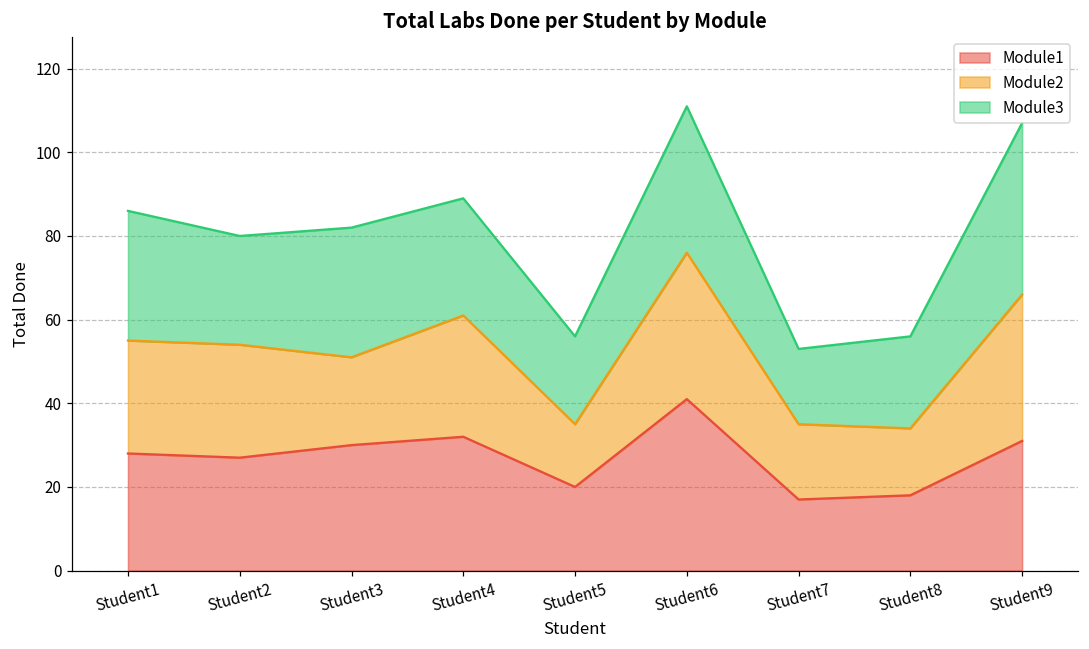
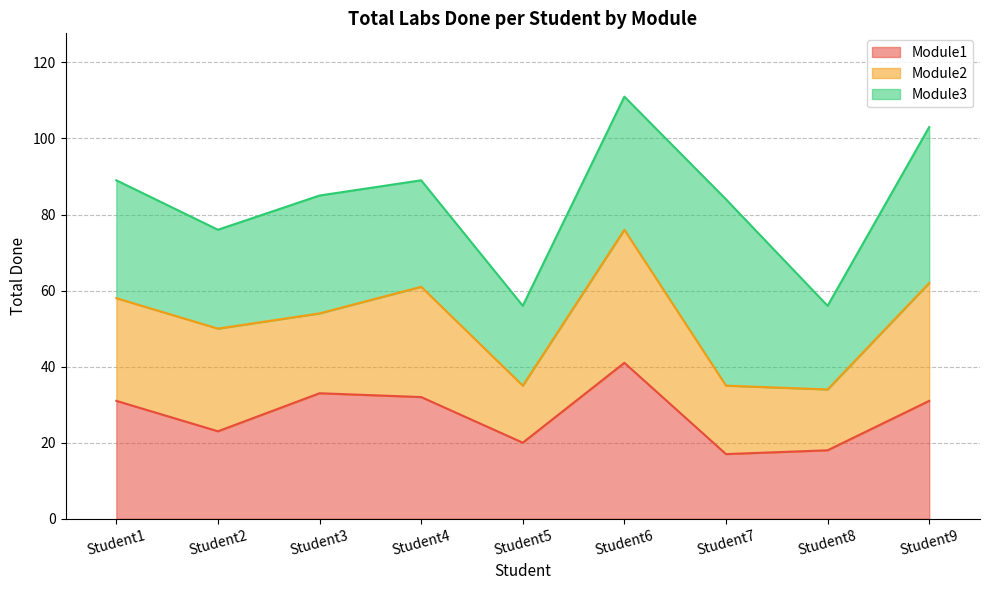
  {
    "Module1": {
-     "Student1": 28,
-     "Student2": 27,
-     "Student3": 30,
+     "Student1": 31,
+     "Student2": 23,
+     "Student3": 33,
      "Student4": 32,
      "Student5": 20,
      "Student6": 41,
      "Student7": 17,
      "Student8": 18,
      "Student9": 31
    },
    "Module2": {
      "Student1": 27,
      "Student2": 27,
      "Student3": 21,
      "Student4": 29,
      "Student5": 15,
      "Student6": 35,
      "Student7": 18,
      "Student8": 16,
-     "Student9": 35
+     "Student9": 31
    },
    "Module3": {
      "Student1": 31,
      "Student2": 26,
      "Student3": 31,
      "Student4": 28,
      "Student5": 21,
      "Student6": 35,
-     "Student7": 18,
+     "Student7": 49,
      "Student8": 22,
      "Student9": 41
    }
  }
